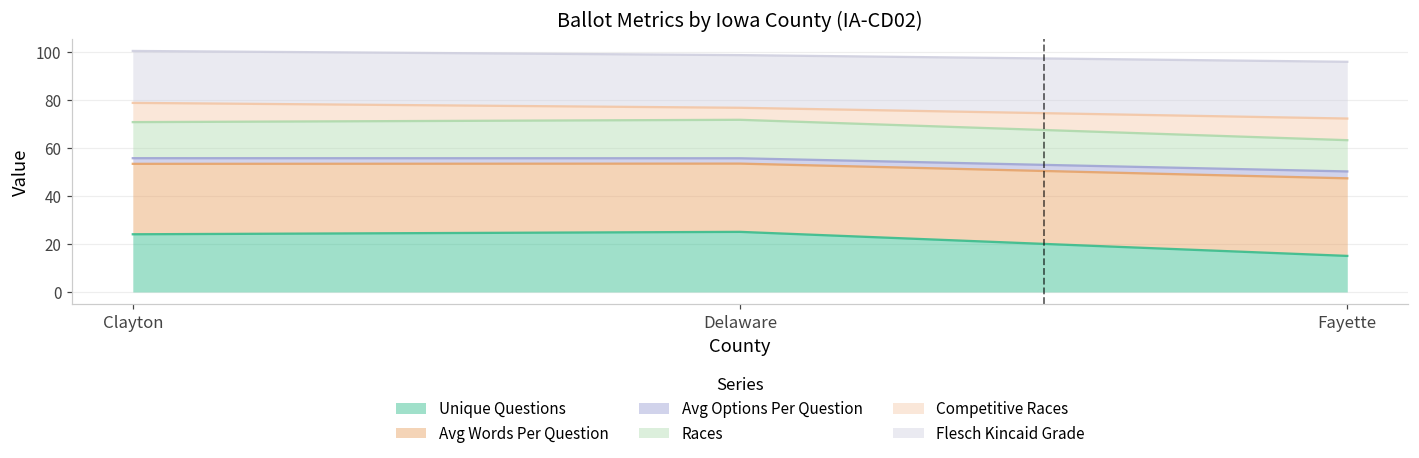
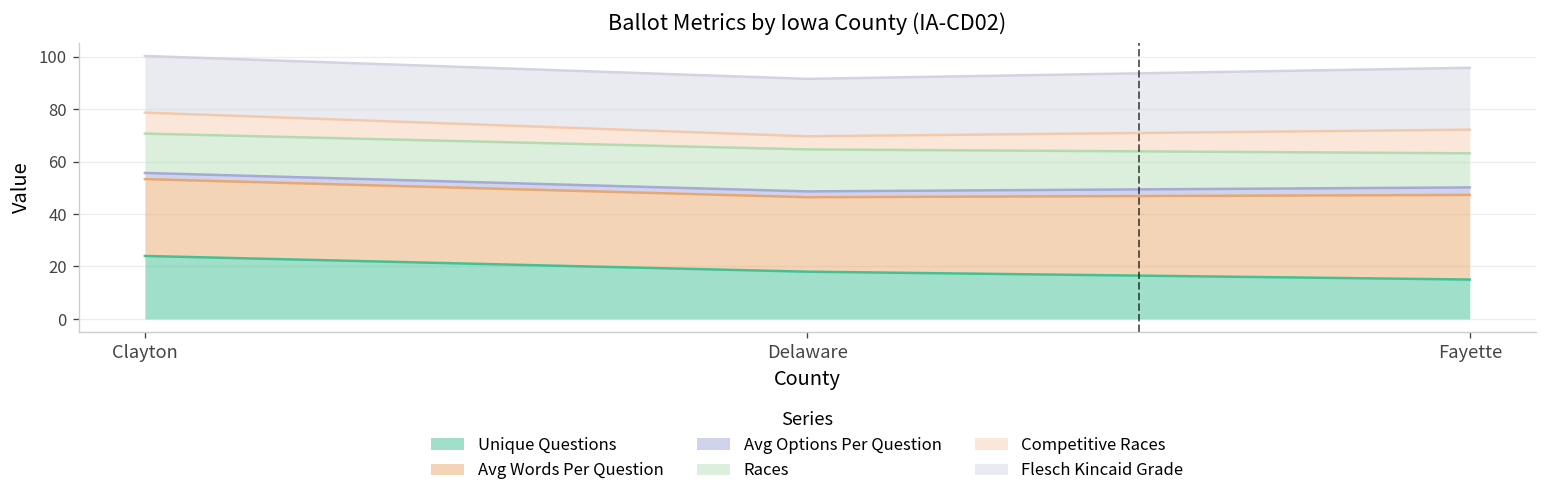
  {
    "Unique Questions": {
      "Clayton": 24,
-     "Delaware": 25,
+     "Delaware": 18,
      "Fayette": 15
    }
  }
